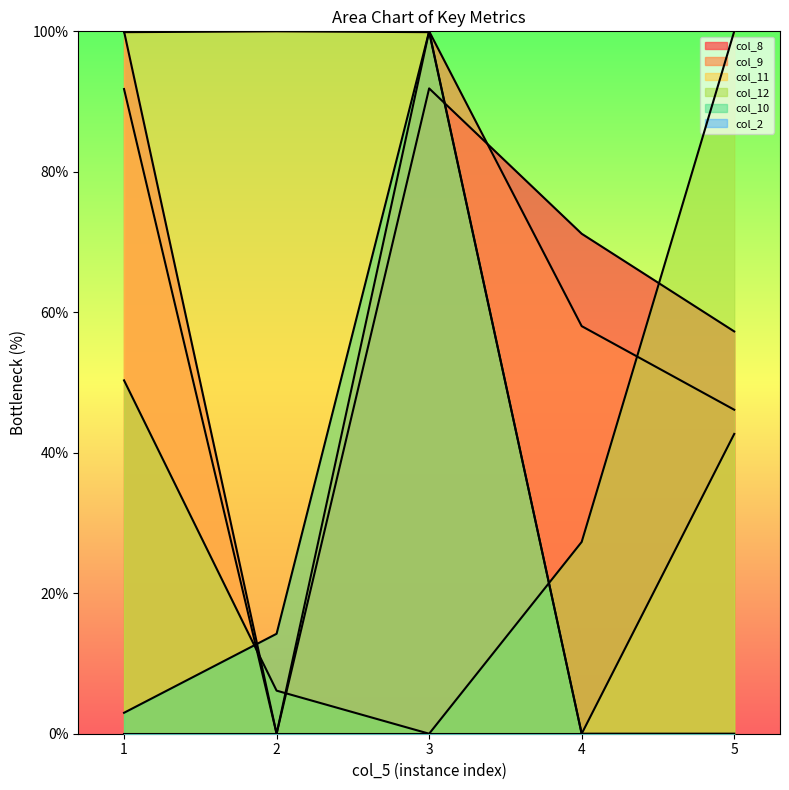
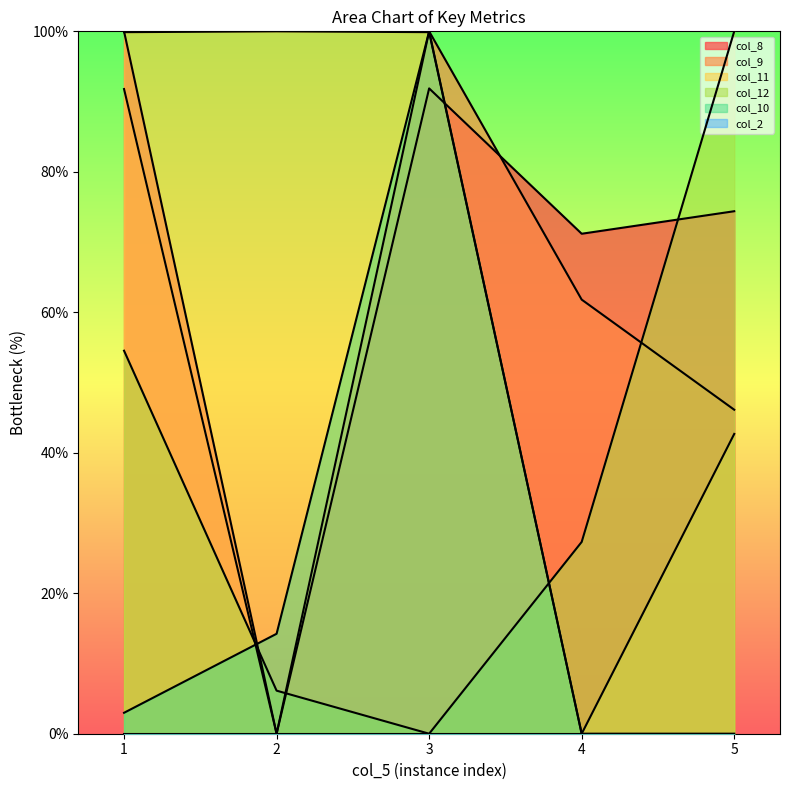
  {
    "col_8": {
      "3": "92%",
      "4": "71%",
-     "5": "57%"
+     "5": "74%"
    },
    "col_9": {
      "1": "92%",
-     "4": "58%",
+     "4": "62%",
      "5": "46%"
    },
    "col_11": {
      "2": "100%",
      "5": "43%"
    },
    "col_12": {
-     "1": "50%",
+     "1": "55%",
      "2": "6%",
      "4": "27%",
      "5": "100%"
    },
    "col_10": {
      "1": "3%",
      "2": "14%"
    },
    "col_2": {
      "1": "0%"
    }
  }
